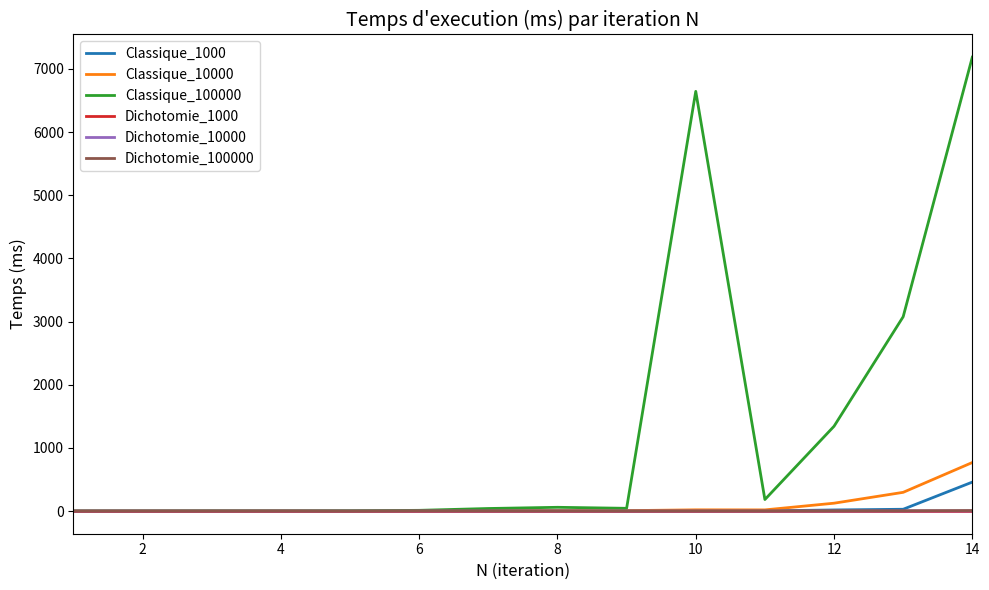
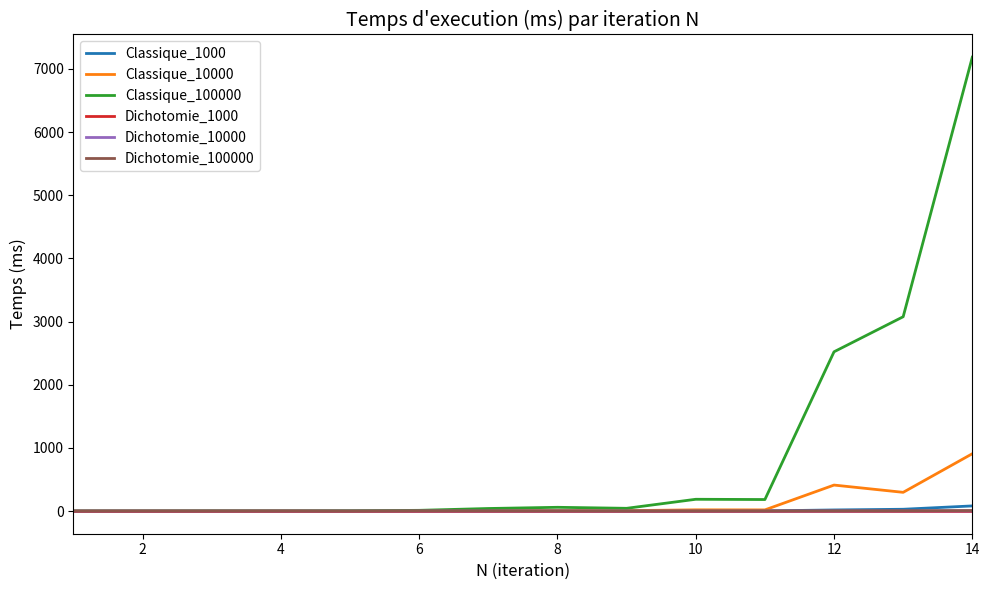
  {
    "Classique_1000": {
-     "14": 500
+     "14": 100
    },
    "Classique_10000": {
-     "12": 100,
-     "14": 800
+     "12": 400,
+     "14": 900
    },
    "Classique_100000": {
      "8": 100,
-     "10": 6600,
-     "12": 1300,
+     "10": 200,
+     "12": 2500,
      "14": 7200
    }
  }
